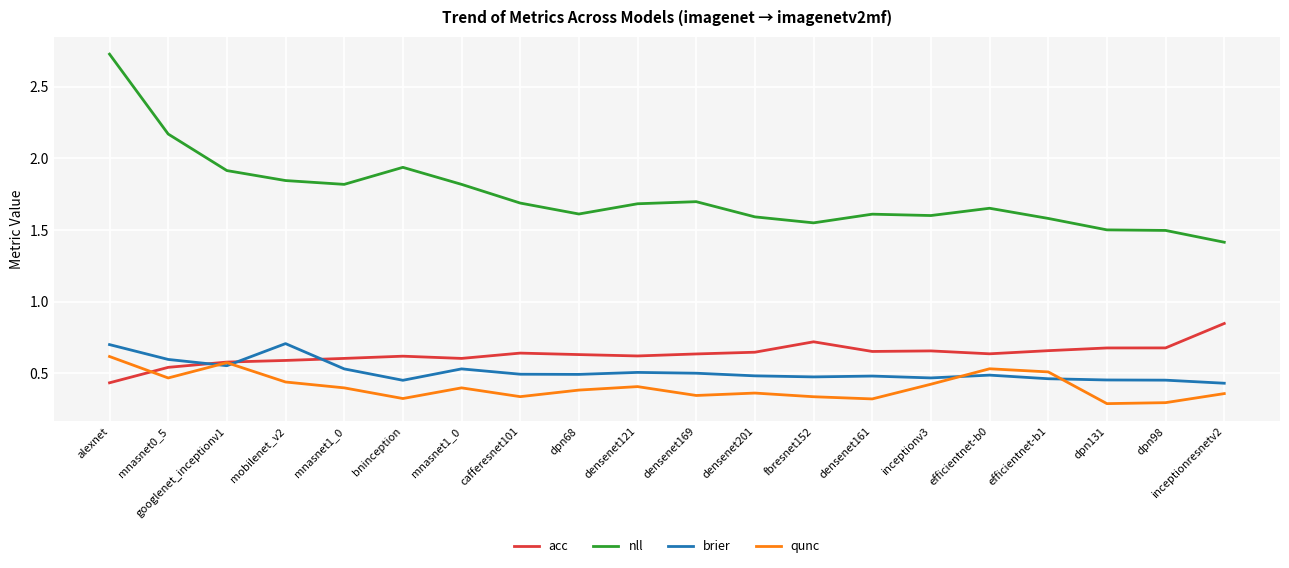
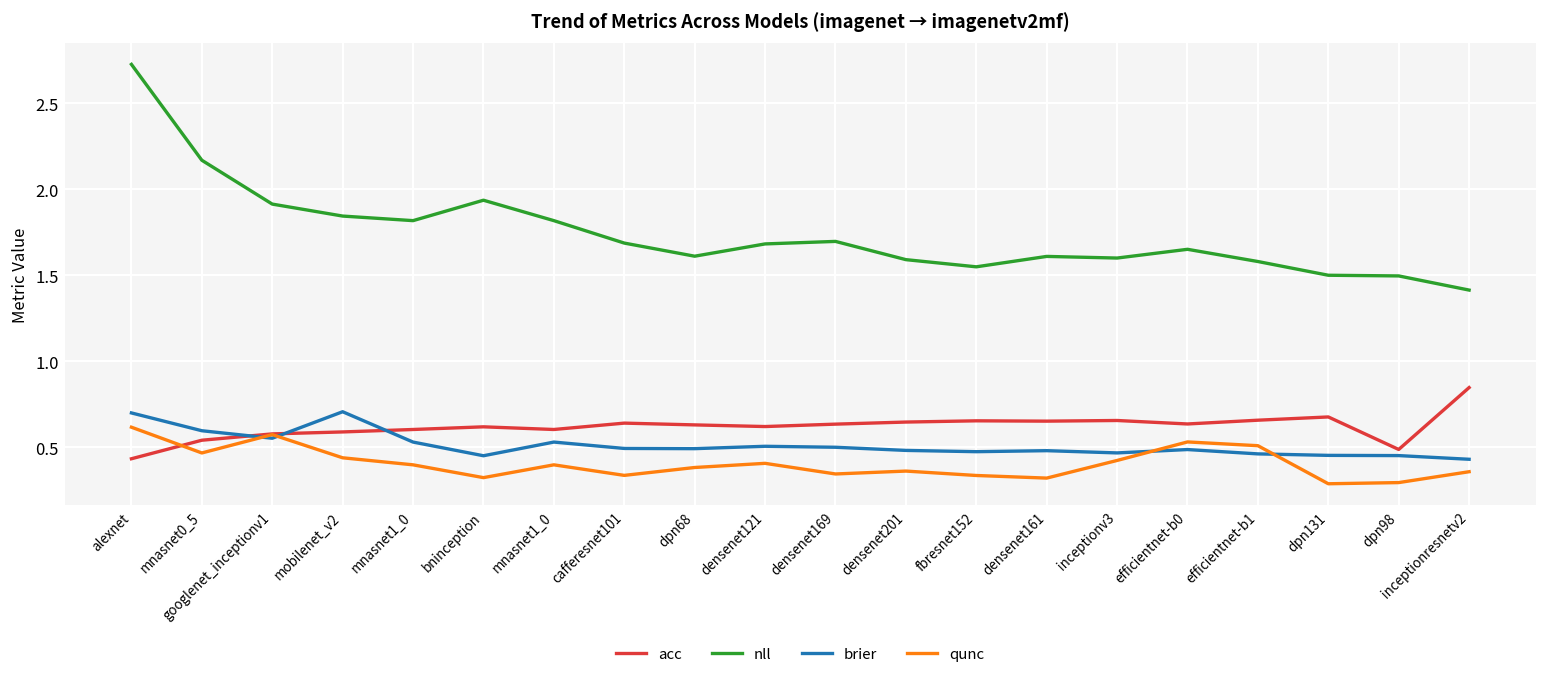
  {
    "acc": {
      "alexnet": 0.43,
      "mnasnet0_5": 0.54,
      "mobilenet_v2": 0.59,
      "bninception": 0.62,
      "cafferesnet101": 0.64,
      "dpn68": 0.63,
      "densenet121": 0.62,
      "densenet169": 0.64,
      "densenet201": 0.65,
-     "fbresnet152": 0.72,
+     "fbresnet152": 0.65,
      "densenet161": 0.65,
      "inceptionv3": 0.66,
      "efficientnet-b0": 0.64,
      "efficientnet-b1": 0.66,
      "dpn131": 0.68,
-     "dpn98": 0.68,
+     "dpn98": 0.49,
      "inceptionresnetv2": 0.85
    },
    "nll": {
      "alexnet": 2.73,
      "mnasnet0_5": 2.17,
      "googlenet_inceptionv1": 1.91,
      "mobilenet_v2": 1.84,
      "bninception": 1.94,
      "cafferesnet101": 1.69,
      "dpn68": 1.61,
      "densenet121": 1.68,
      "densenet169": 1.70,
      "densenet201": 1.59,
      "fbresnet152": 1.55,
      "densenet161": 1.61,
      "inceptionv3": 1.60,
      "efficientnet-b0": 1.65,
      "efficientnet-b1": 1.58,
      "dpn131": 1.50,
      "dpn98": 1.50,
      "inceptionresnetv2": 1.41
    },
    "brier": {
      "alexnet": 0.70,
      "mnasnet0_5": 0.60,
      "googlenet_inceptionv1": 0.55,
      "mobilenet_v2": 0.71,
      "bninception": 0.45,
      "cafferesnet101": 0.49,
      "dpn68": 0.49,
      "densenet121": 0.51,
      "densenet169": 0.50,
      "densenet201": 0.48,
      "fbresnet152": 0.48,
      "densenet161": 0.48,
      "inceptionv3": 0.47,
      "efficientnet-b0": 0.49,
      "efficientnet-b1": 0.46,
      "dpn131": 0.45,
      "dpn98": 0.45,
      "inceptionresnetv2": 0.43
    },
    "qunc": {
      "alexnet": 0.62,
      "mnasnet0_5": 0.47,
      "mobilenet_v2": 0.44,
      "bninception": 0.32,
      "cafferesnet101": 0.34,
      "dpn68": 0.38,
      "densenet121": 0.41,
      "densenet169": 0.35,
      "densenet201": 0.36,
      "fbresnet152": 0.34,
      "densenet161": 0.32,
      "inceptionv3": 0.42,
      "efficientnet-b0": 0.53,
      "efficientnet-b1": 0.51,
      "dpn131": 0.29,
      "dpn98": 0.30,
      "inceptionresnetv2": 0.36
    }
  }
